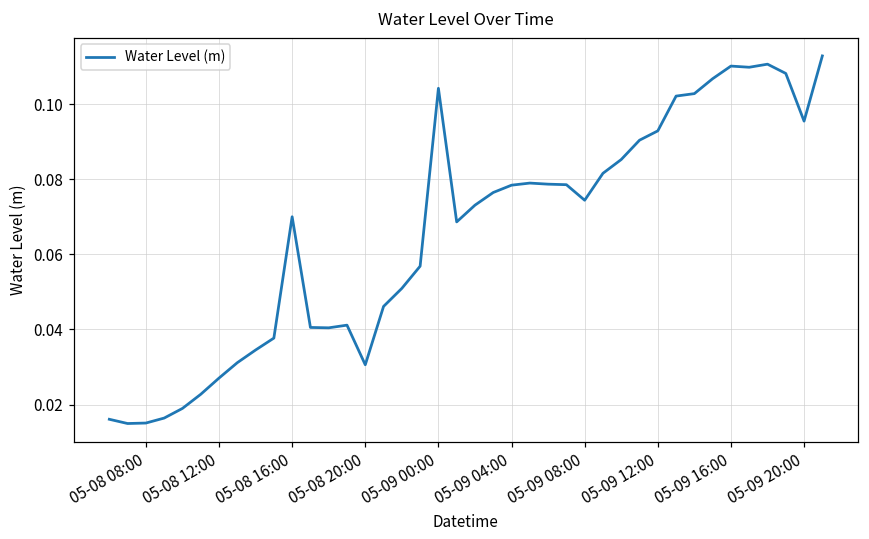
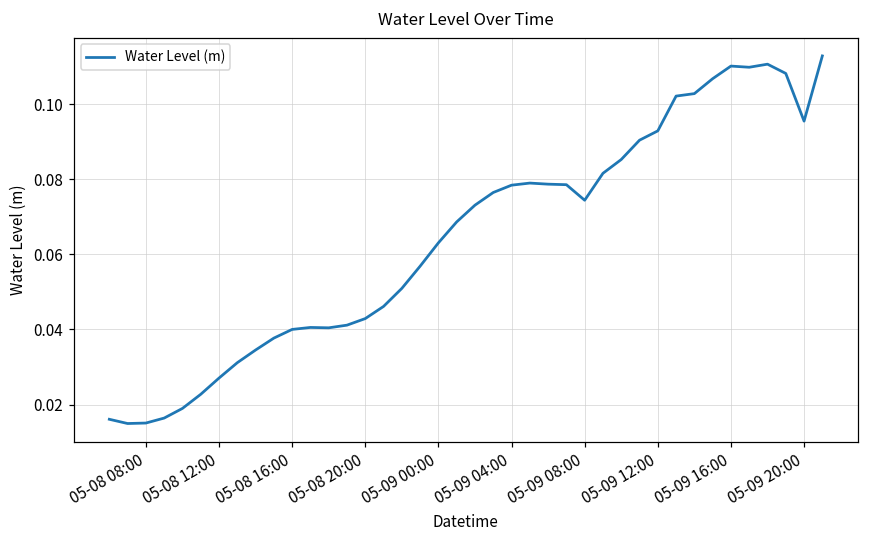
  {
    "05-08 08:00": 0.015,
    "05-08 12:00": 0.027,
-   "05-08 16:00": 0.070,
-   "05-08 20:00": 0.031,
-   "05-09 00:00": 0.104,
+   "05-08 16:00": 0.040,
+   "05-08 20:00": 0.043,
+   "05-09 00:00": 0.063,
    "05-09 04:00": 0.078,
    "05-09 08:00": 0.074,
    "05-09 12:00": 0.093,
    "05-09 16:00": 0.110,
    "05-09 20:00": 0.095
  }
